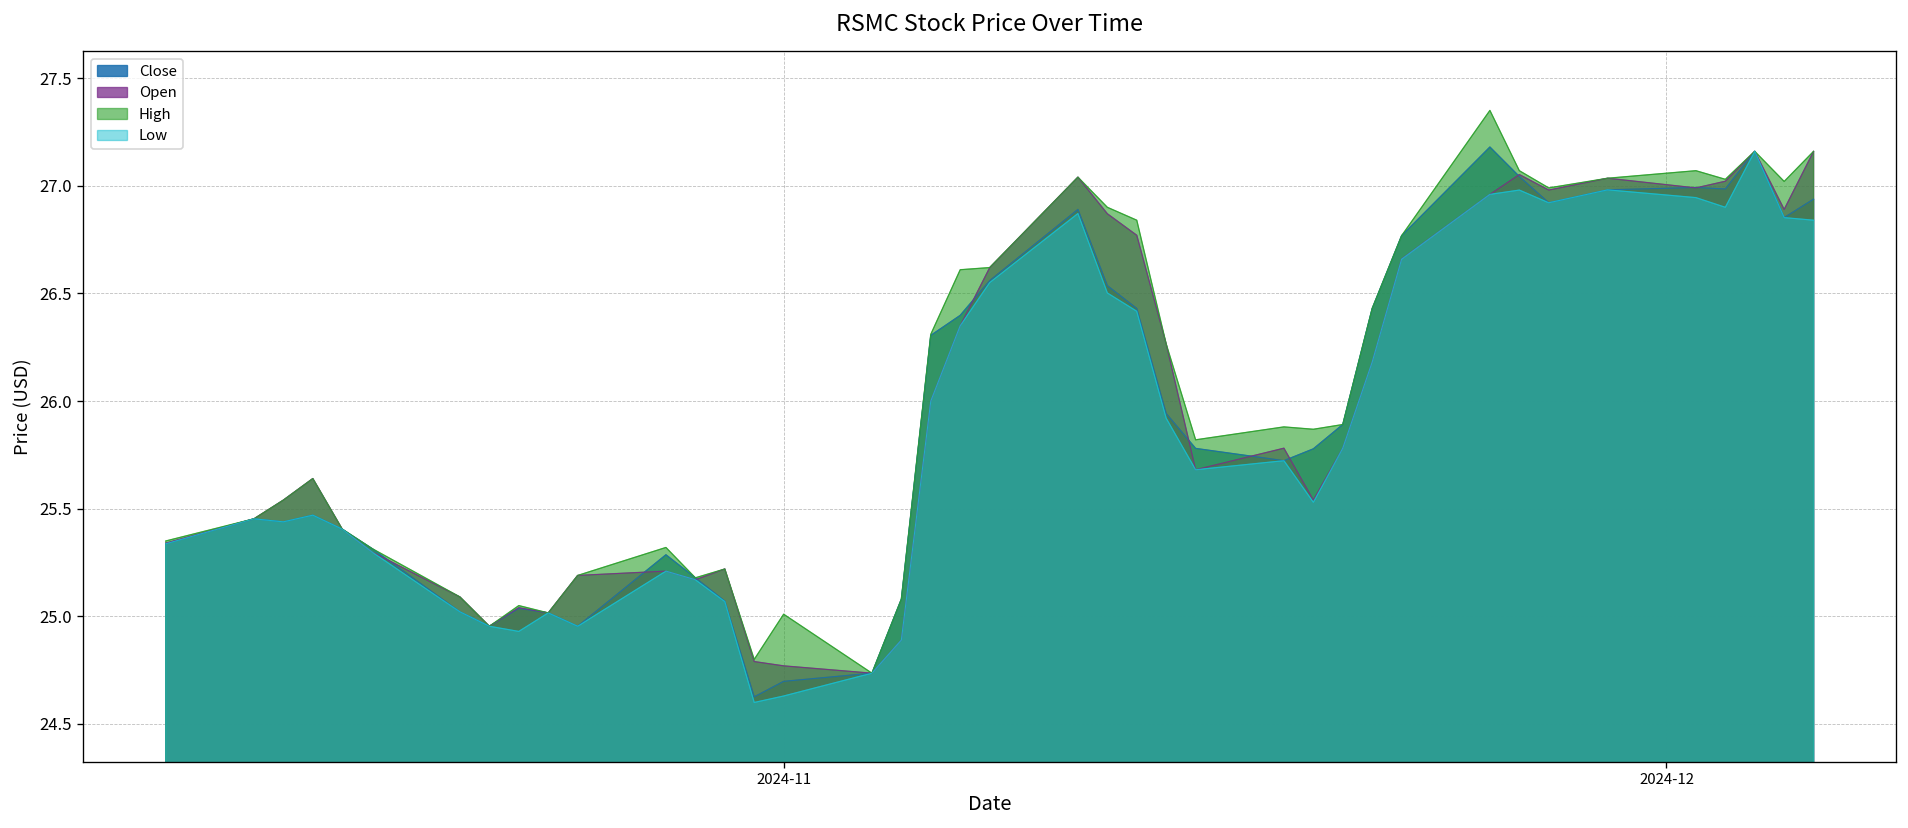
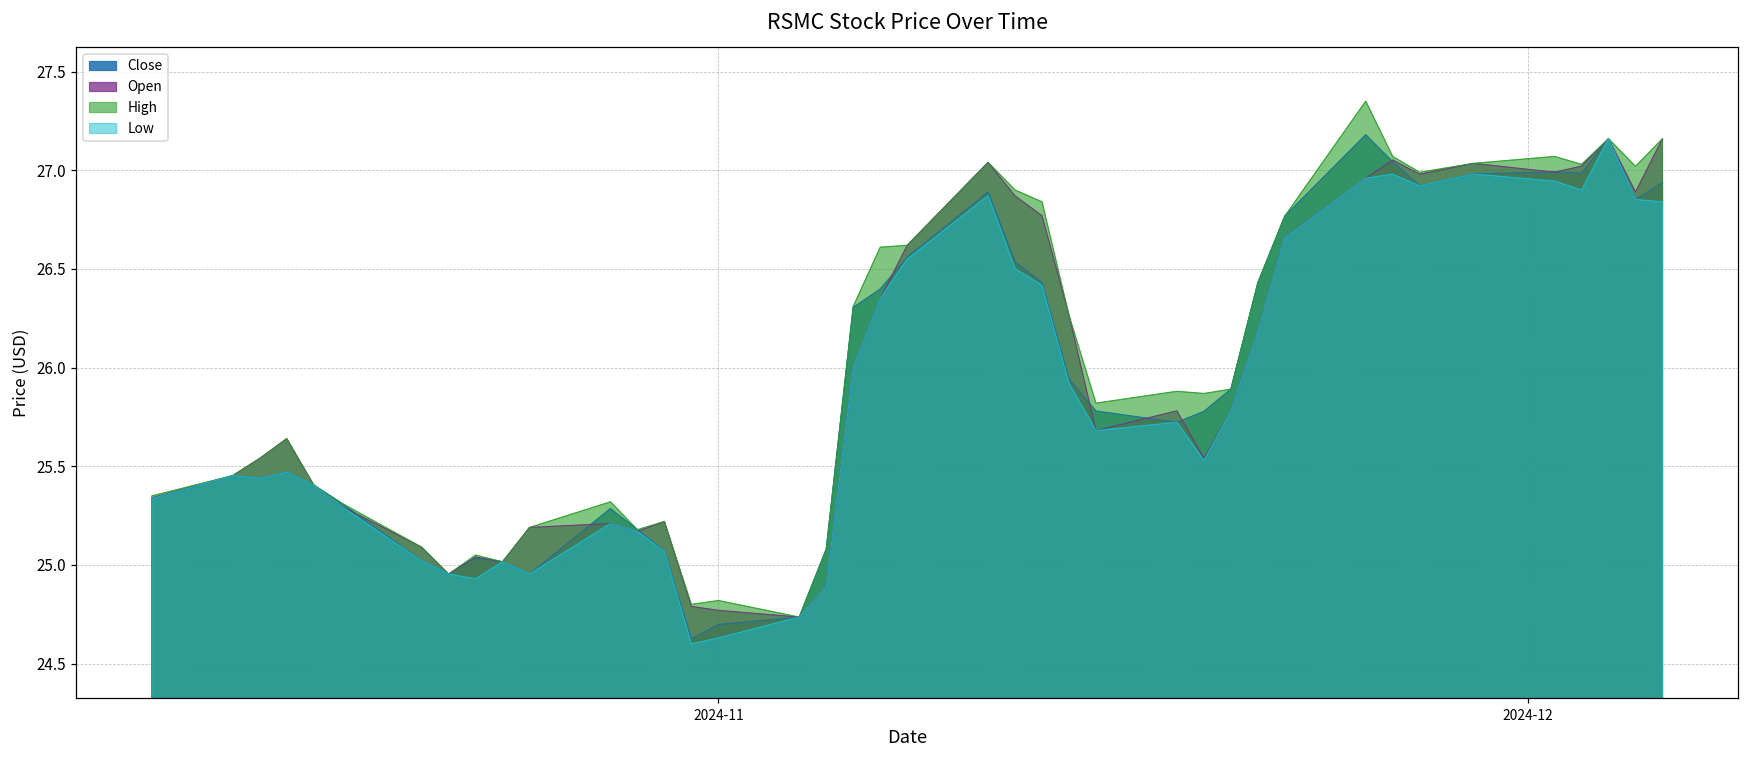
  {
    "Close": {
      "2024-11": 24.70
    },
    "Open": {
      "2024-11": 24.77
    },
    "High": {
-     "2024-11": 25.01
+     "2024-11": 24.82
    },
    "Low": {
      "2024-11": 24.63
    }
  }
